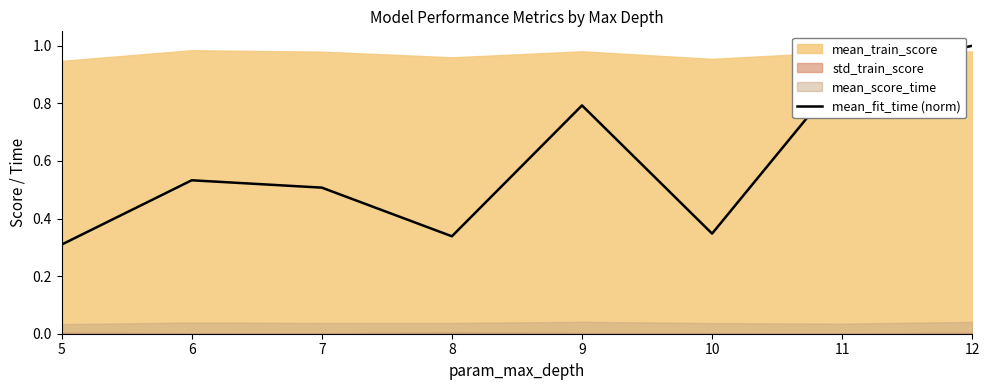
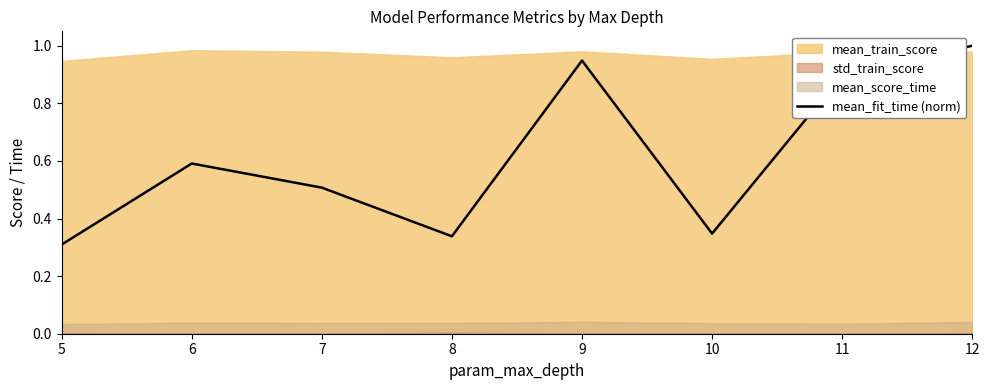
  {
    "mean_fit_time (norm)": {
      "5": 0.31,
-     "6": 0.53,
+     "6": 0.59,
      "7": 0.51,
      "8": 0.34,
-     "9": 0.79,
+     "9": 0.95,
      "10": 0.35,
      "12": 1.00
    }
  }
